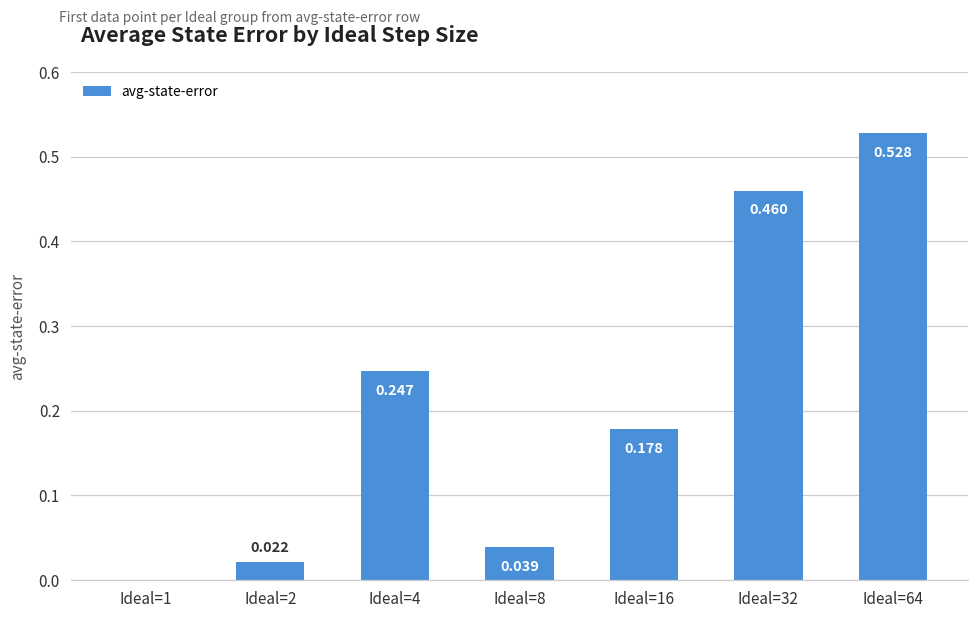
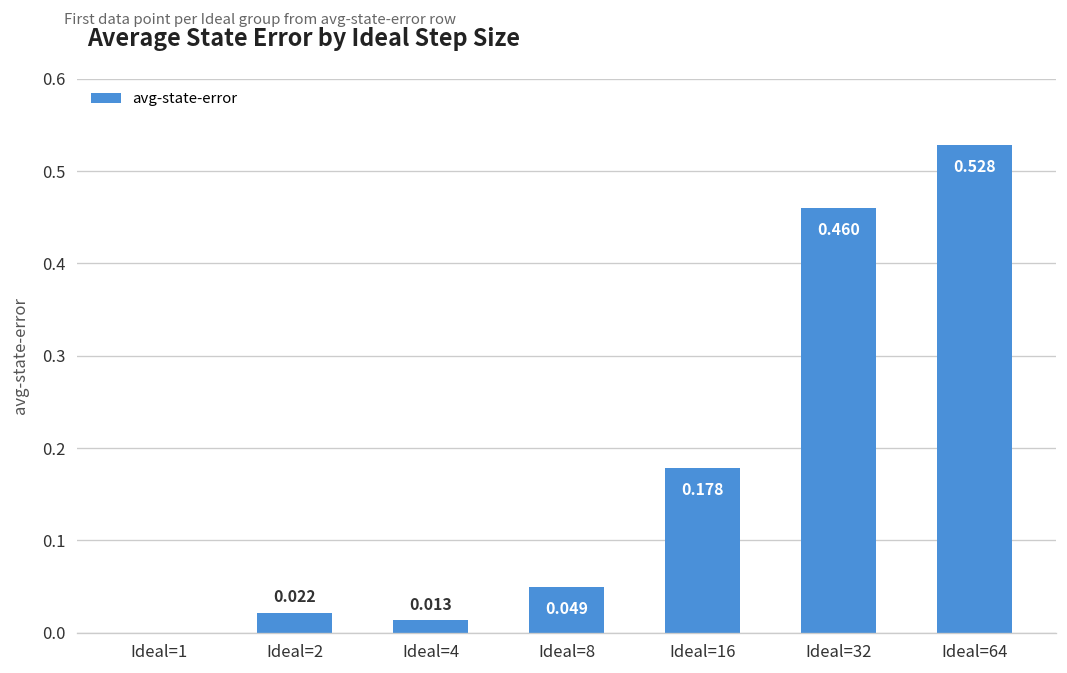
  {
    "Ideal=2": 0.022,
-   "Ideal=4": 0.247,
-   "Ideal=8": 0.039,
+   "Ideal=4": 0.013,
+   "Ideal=8": 0.049,
    "Ideal=16": 0.178,
    "Ideal=32": 0.460,
    "Ideal=64": 0.528
  }
